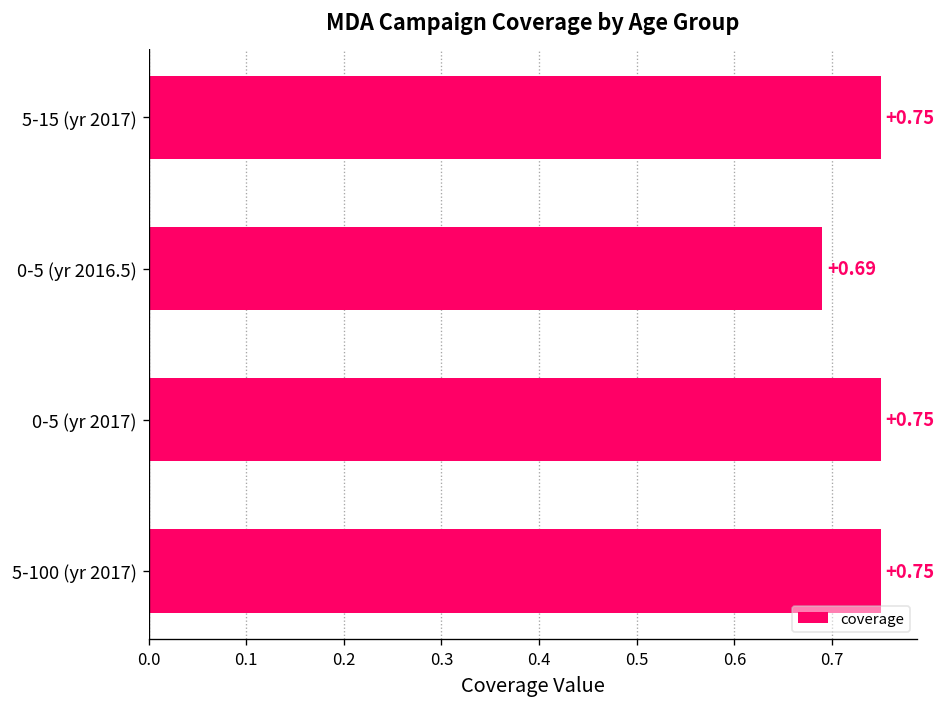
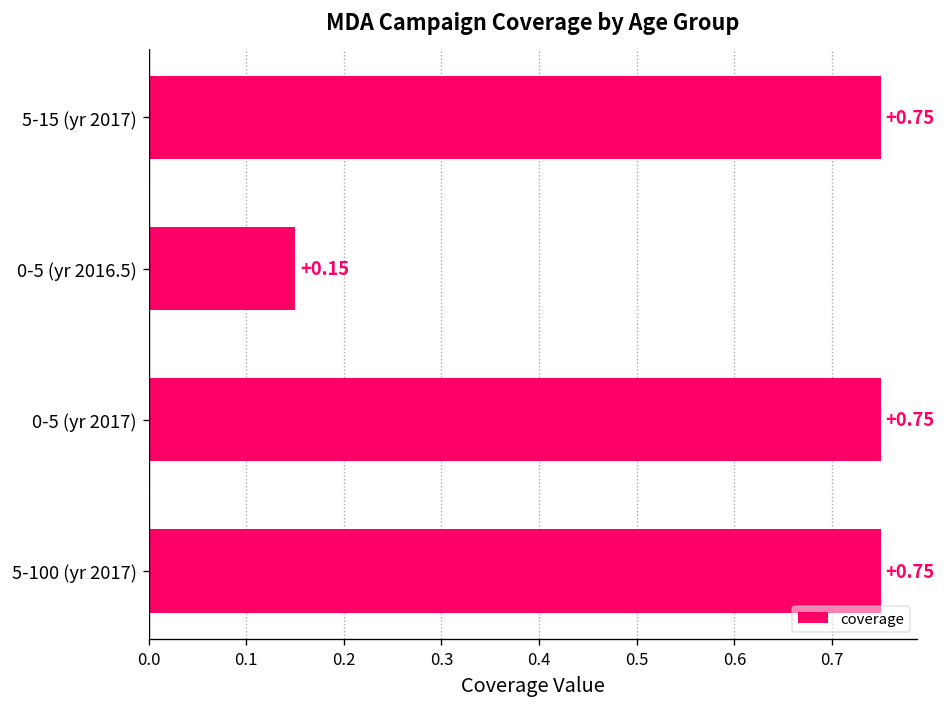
  {
    "5-15 (yr 2017)": "+0.75",
-   "0-5 (yr 2016.5)": "+0.69",
+   "0-5 (yr 2016.5)": "+0.15",
    "0-5 (yr 2017)": "+0.75",
    "5-100 (yr 2017)": "+0.75"
  }
